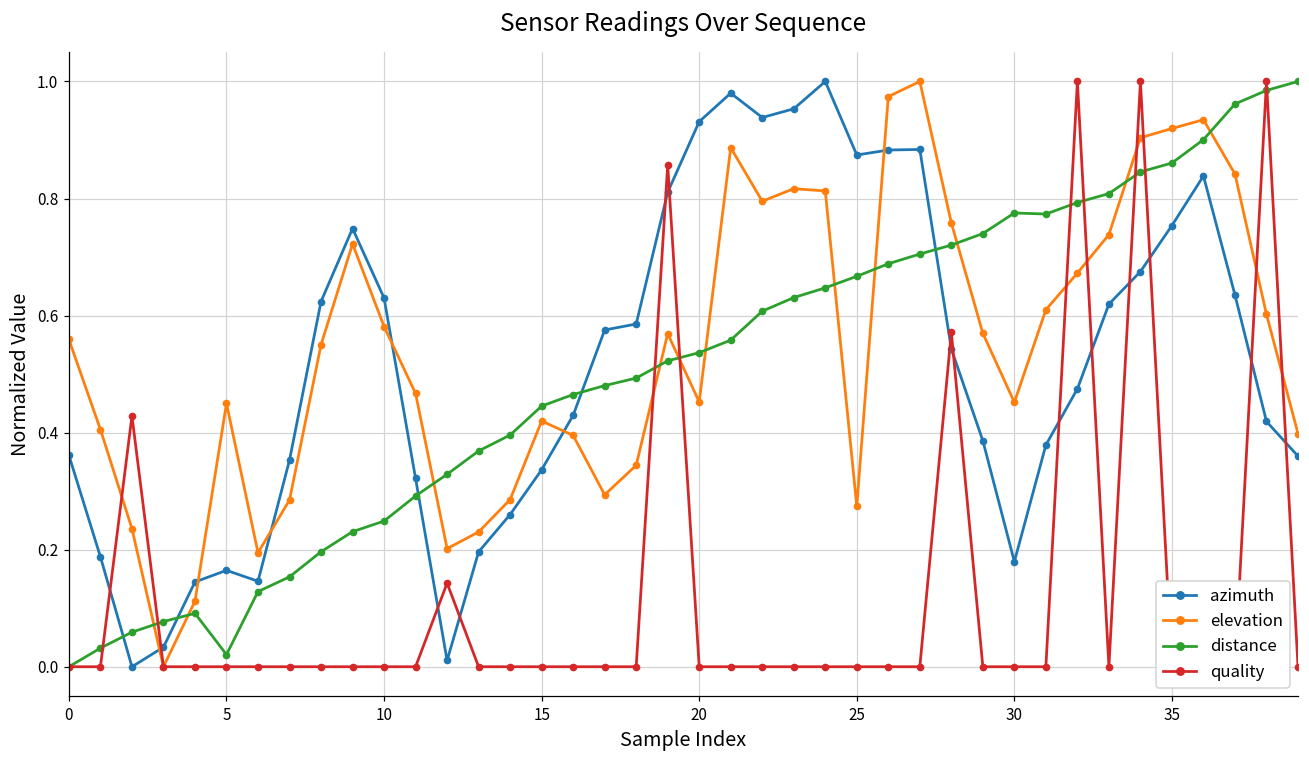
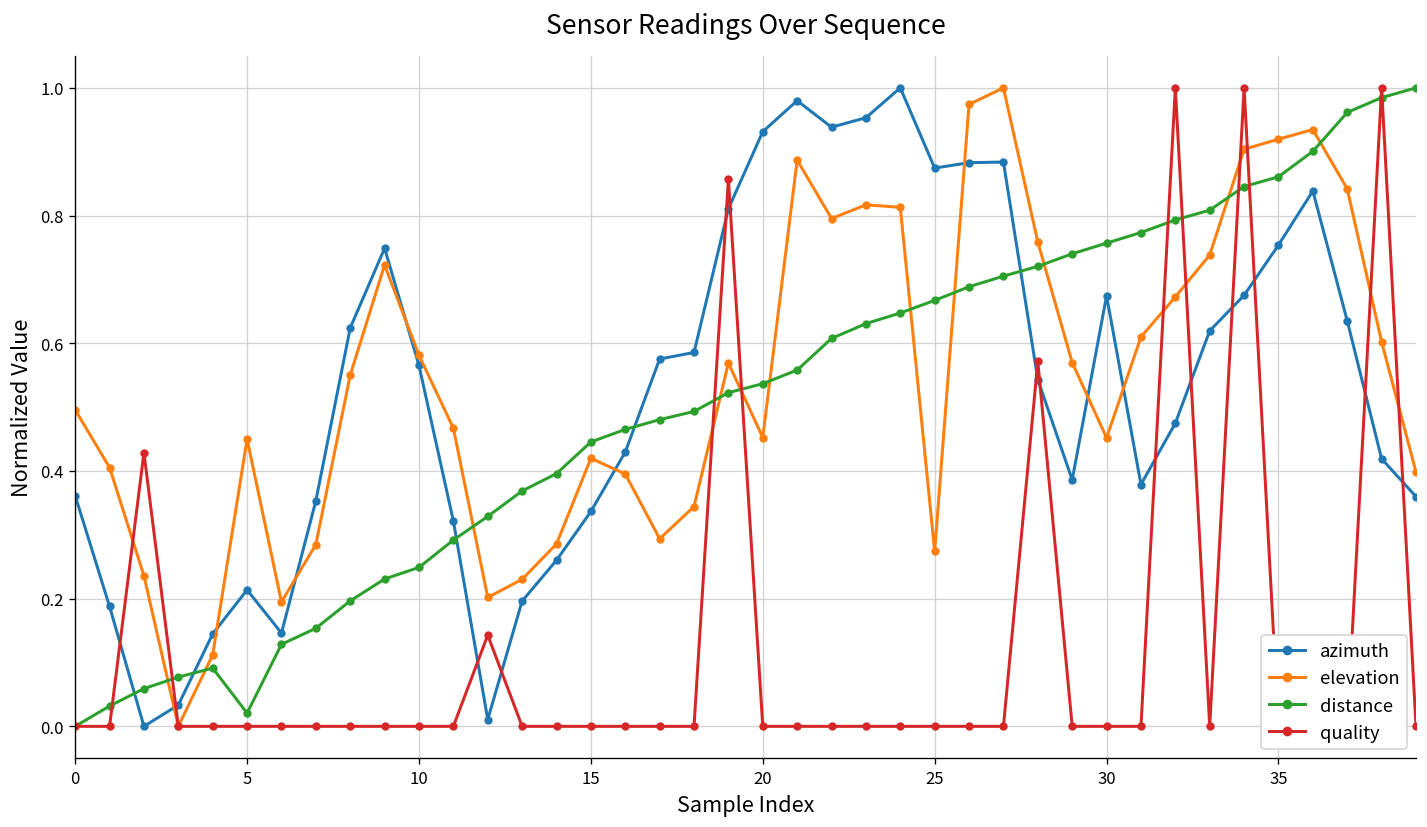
  {
    "azimuth": {
      "0": 0.36,
-     "5": 0.16,
-     "10": 0.63,
+     "5": 0.21,
+     "10": 0.57,
      "15": 0.34,
      "20": 0.93,
      "25": 0.87,
-     "30": 0.18,
+     "30": 0.67,
      "35": 0.75
    },
    "elevation": {
-     "0": 0.56,
+     "0": 0.50,
      "5": 0.45,
      "10": 0.58,
      "15": 0.42,
      "20": 0.45,
      "25": 0.27,
      "30": 0.45,
      "35": 0.92
    },
    "distance": {
      "5": 0.02,
      "10": 0.25,
      "15": 0.45,
      "20": 0.54,
      "25": 0.67,
-     "30": 0.78,
+     "30": 0.76,
      "35": 0.86
    },
    "quality": {
      "5": 0.00,
      "10": 0.00,
      "15": 0.00,
      "20": 0.00,
      "25": 0.00,
      "30": 0.00
    }
  }
